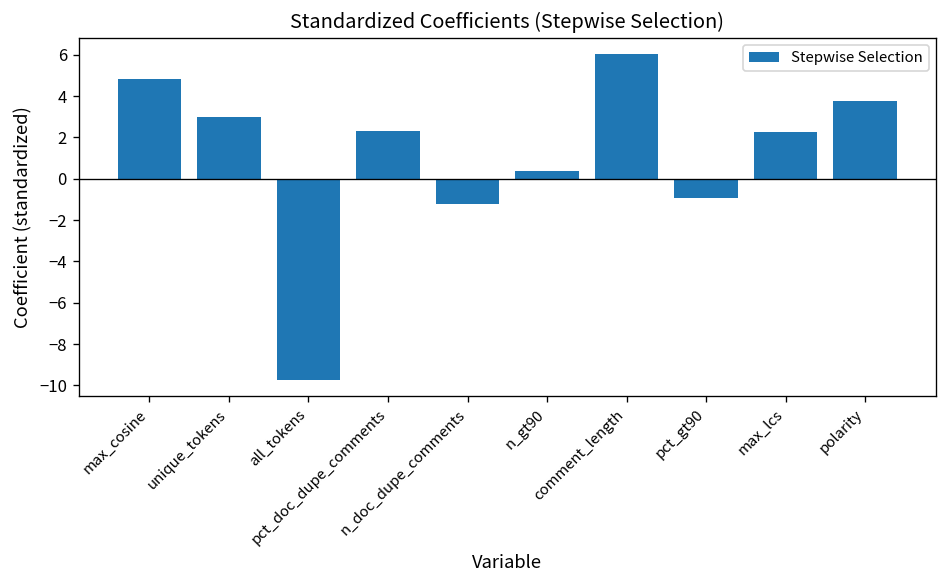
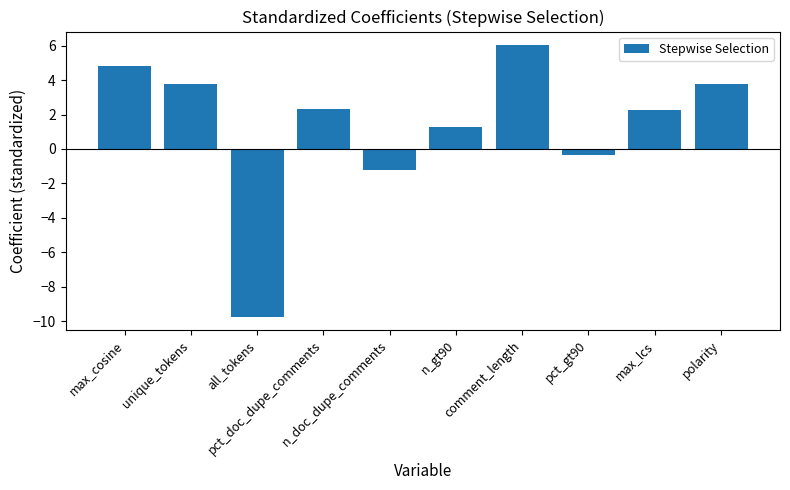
  {
    "max_cosine": 4.8,
-   "unique_tokens": 3.0,
+   "unique_tokens": 3.8,
    "all_tokens": -9.7,
    "pct_doc_dupe_comments": 2.3,
    "n_doc_dupe_comments": -1.2,
-   "n_gt90": 0.4,
+   "n_gt90": 1.3,
    "comment_length": 6.0,
-   "pct_gt90": -0.9,
+   "pct_gt90": -0.4,
    "max_lcs": 2.2,
    "polarity": 3.8
  }
